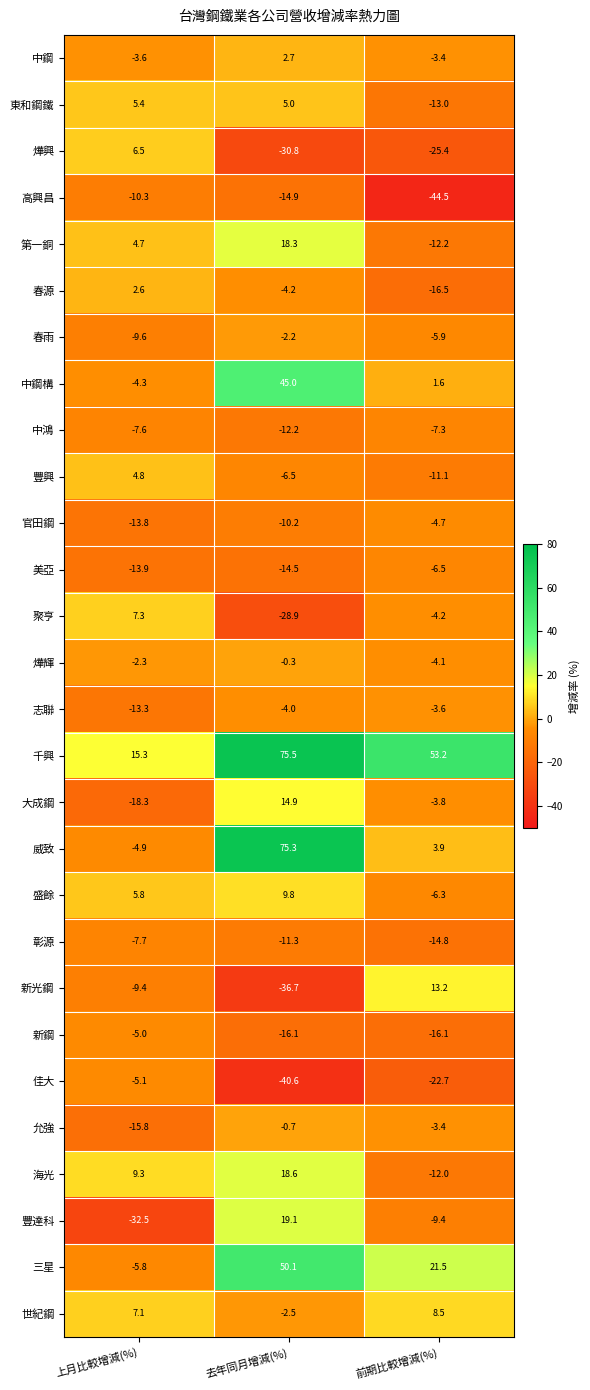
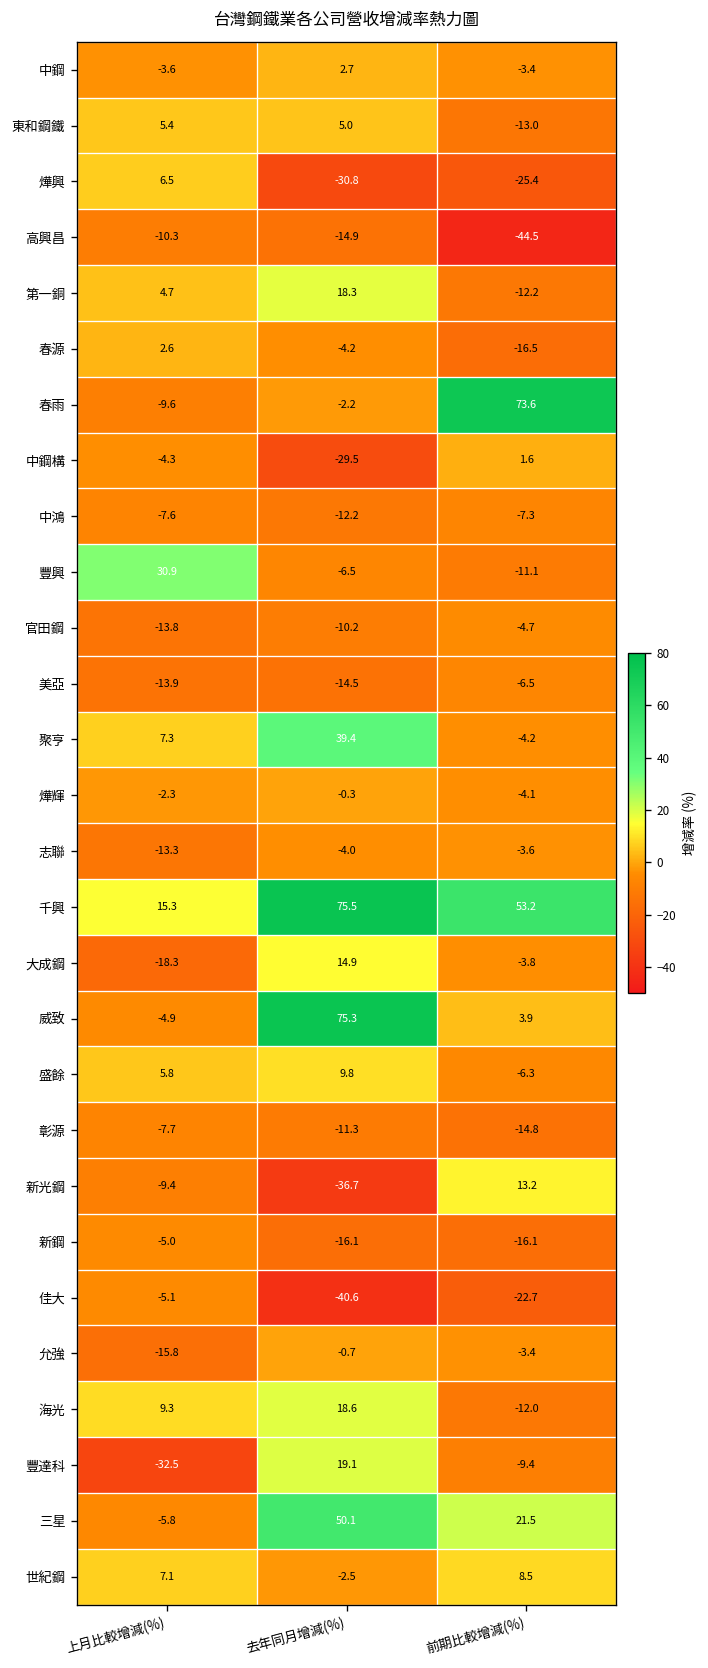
  {
    "中鋼": {
      "上月比較增減(%)": -3.6,
      "去年同月增減(%)": 2.7,
      "前期比較增減(%)": -3.4
    },
    "東和鋼鐵": {
      "上月比較增減(%)": 5.4,
      "去年同月增減(%)": 5.0,
      "前期比較增減(%)": -13.0
    },
    "燁興": {
      "上月比較增減(%)": 6.5,
      "去年同月增減(%)": -30.8,
      "前期比較增減(%)": -25.4
    },
    "高興昌": {
      "上月比較增減(%)": -10.3,
      "去年同月增減(%)": -14.9,
      "前期比較增減(%)": -44.5
    },
    "第一銅": {
      "上月比較增減(%)": 4.7,
      "去年同月增減(%)": 18.3,
      "前期比較增減(%)": -12.2
    },
    "春源": {
      "上月比較增減(%)": 2.6,
      "去年同月增減(%)": -4.2,
      "前期比較增減(%)": -16.5
    },
    "春雨": {
      "上月比較增減(%)": -9.6,
      "去年同月增減(%)": -2.2,
-     "前期比較增減(%)": -5.9
+     "前期比較增減(%)": 73.6
    },
    "中鋼構": {
      "上月比較增減(%)": -4.3,
-     "去年同月增減(%)": 45.0,
+     "去年同月增減(%)": -29.5,
      "前期比較增減(%)": 1.6
    },
    "中鴻": {
      "上月比較增減(%)": -7.6,
      "去年同月增減(%)": -12.2,
      "前期比較增減(%)": -7.3
    },
    "豐興": {
-     "上月比較增減(%)": 4.8,
+     "上月比較增減(%)": 30.9,
      "去年同月增減(%)": -6.5,
      "前期比較增減(%)": -11.1
    },
    "官田鋼": {
      "上月比較增減(%)": -13.8,
      "去年同月增減(%)": -10.2,
      "前期比較增減(%)": -4.7
    },
    "美亞": {
      "上月比較增減(%)": -13.9,
      "去年同月增減(%)": -14.5,
      "前期比較增減(%)": -6.5
    },
    "聚亨": {
      "上月比較增減(%)": 7.3,
-     "去年同月增減(%)": -28.9,
+     "去年同月增減(%)": 39.4,
      "前期比較增減(%)": -4.2
    },
    "燁輝": {
      "上月比較增減(%)": -2.3,
      "去年同月增減(%)": -0.3,
      "前期比較增減(%)": -4.1
    },
    "志聯": {
      "上月比較增減(%)": -13.3,
      "去年同月增減(%)": -4.0,
      "前期比較增減(%)": -3.6
    },
    "千興": {
      "上月比較增減(%)": 15.3,
      "去年同月增減(%)": 75.5,
      "前期比較增減(%)": 53.2
    },
    "大成鋼": {
      "上月比較增減(%)": -18.3,
      "去年同月增減(%)": 14.9,
      "前期比較增減(%)": -3.8
    },
    "威致": {
      "上月比較增減(%)": -4.9,
      "去年同月增減(%)": 75.3,
      "前期比較增減(%)": 3.9
    },
    "盛餘": {
      "上月比較增減(%)": 5.8,
      "去年同月增減(%)": 9.8,
      "前期比較增減(%)": -6.3
    },
    "彰源": {
      "上月比較增減(%)": -7.7,
      "去年同月增減(%)": -11.3,
      "前期比較增減(%)": -14.8
    },
    "新光鋼": {
      "上月比較增減(%)": -9.4,
      "去年同月增減(%)": -36.7,
      "前期比較增減(%)": 13.2
    },
    "新鋼": {
      "上月比較增減(%)": -5.0,
      "去年同月增減(%)": -16.1,
      "前期比較增減(%)": -16.1
    },
    "佳大": {
      "上月比較增減(%)": -5.1,
      "去年同月增減(%)": -40.6,
      "前期比較增減(%)": -22.7
    },
    "允強": {
      "上月比較增減(%)": -15.8,
      "去年同月增減(%)": -0.7,
      "前期比較增減(%)": -3.4
    },
    "海光": {
      "上月比較增減(%)": 9.3,
      "去年同月增減(%)": 18.6,
      "前期比較增減(%)": -12.0
    },
    "豐達科": {
      "上月比較增減(%)": -32.5,
      "去年同月增減(%)": 19.1,
      "前期比較增減(%)": -9.4
    },
    "三星": {
      "上月比較增減(%)": -5.8,
      "去年同月增減(%)": 50.1,
      "前期比較增減(%)": 21.5
    },
    "世紀鋼": {
      "上月比較增減(%)": 7.1,
      "去年同月增減(%)": -2.5,
      "前期比較增減(%)": 8.5
    }
  }
